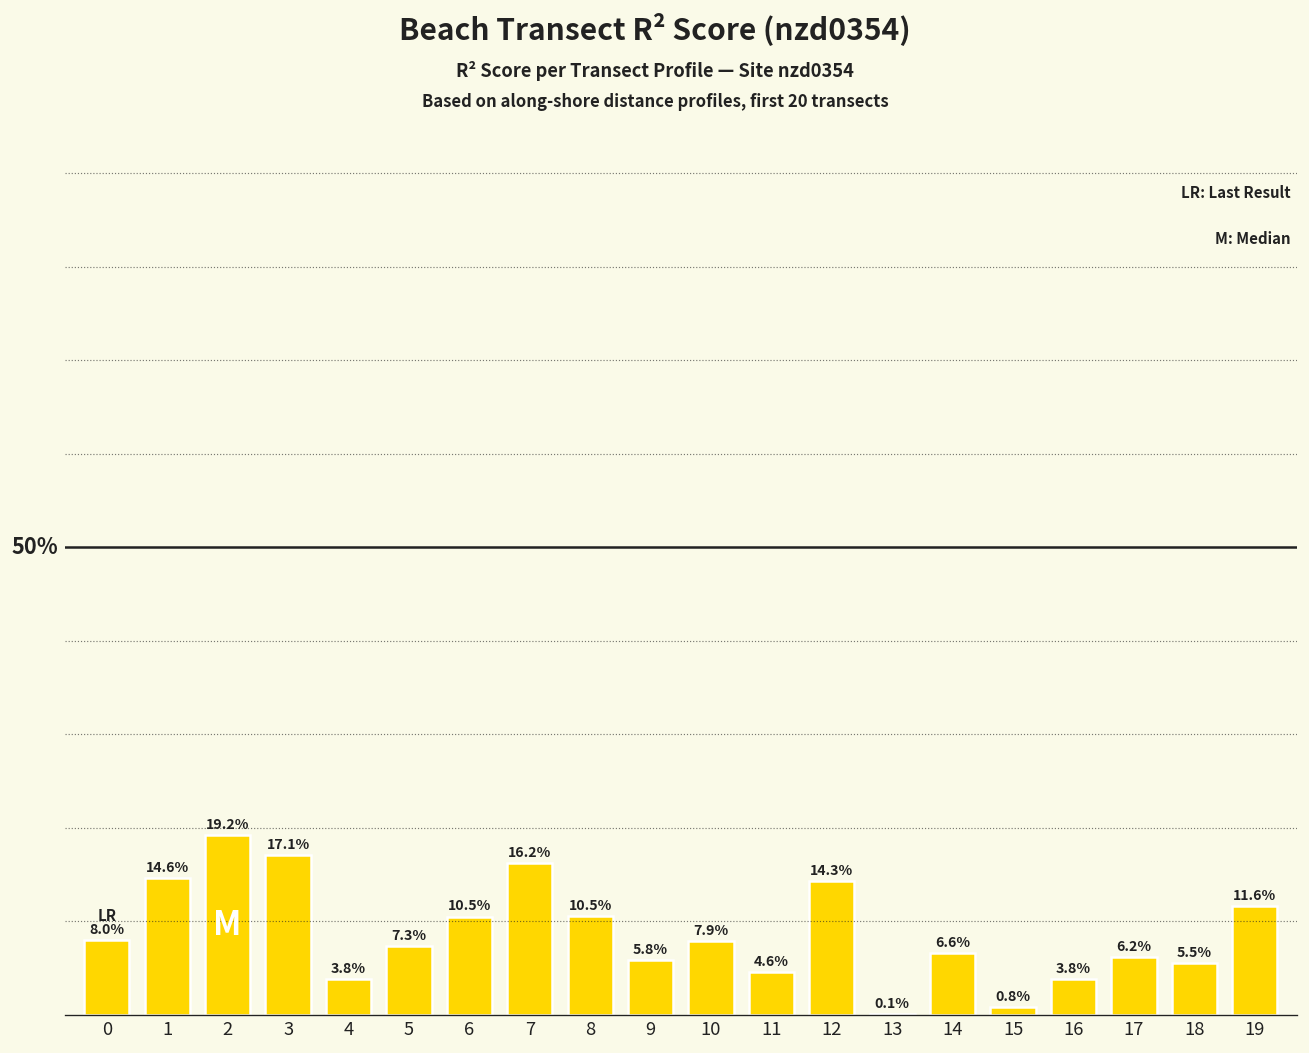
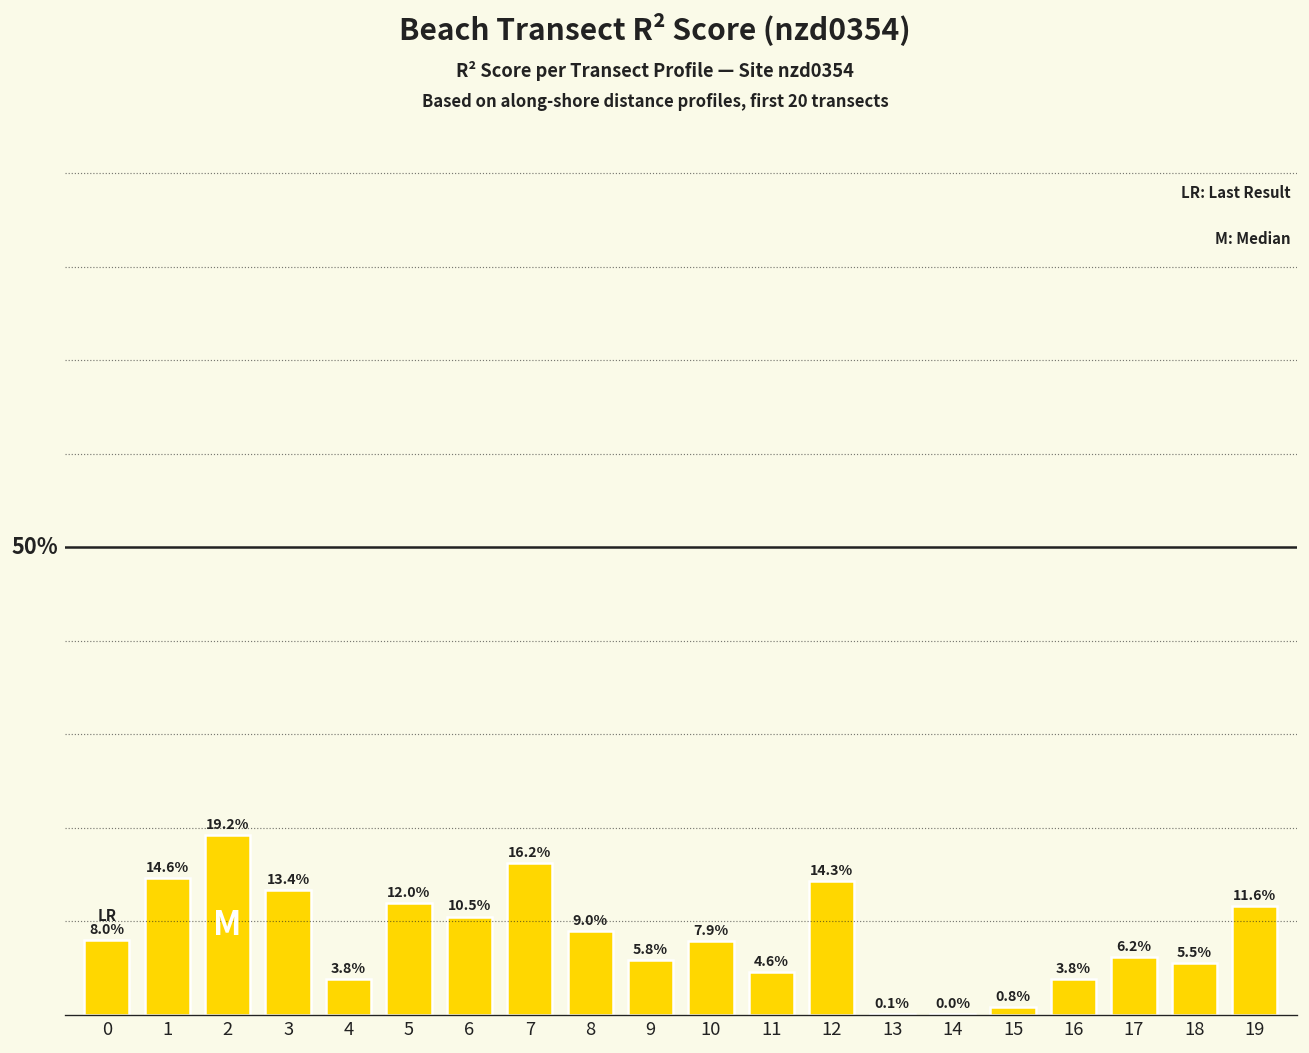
  {
    "0": "8.0%",
    "1": "14.6%",
    "2": "19.2%",
-   "3": "17.1%",
+   "3": "13.4%",
    "4": "3.8%",
-   "5": "7.3%",
+   "5": "12.0%",
    "6": "10.5%",
    "7": "16.2%",
-   "8": "10.5%",
+   "8": "9.0%",
    "9": "5.8%",
    "10": "7.9%",
    "11": "4.6%",
    "12": "14.3%",
    "13": "0.1%",
-   "14": "6.6%",
+   "14": "0.0%",
    "15": "0.8%",
    "16": "3.8%",
    "17": "6.2%",
    "18": "5.5%",
    "19": "11.6%"
  }
